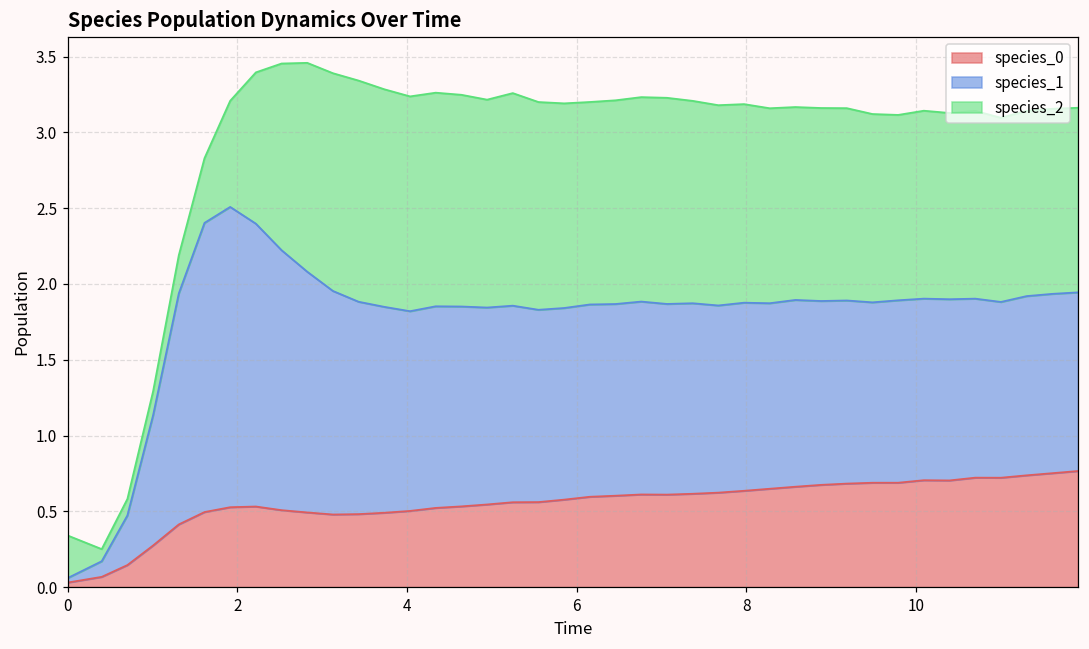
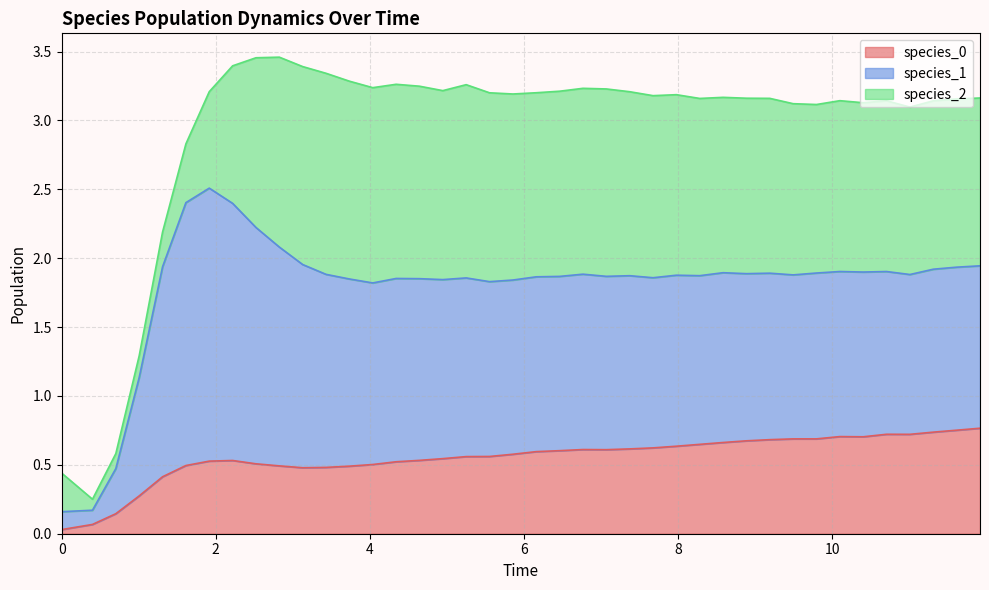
  {
    "species_0": {
      "0": 0.03
    },
    "species_1": {
-     "0": 0.03
+     "0": 0.13
    },
    "species_2": {
      "0": 0.28
    }
  }
